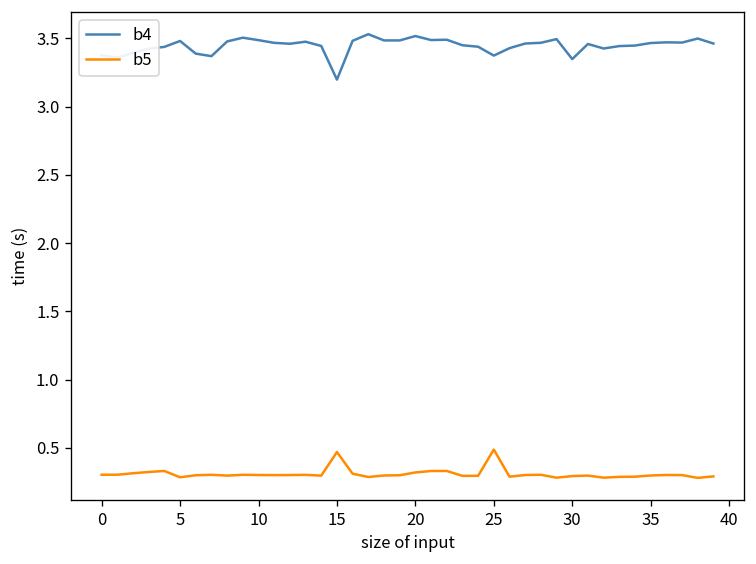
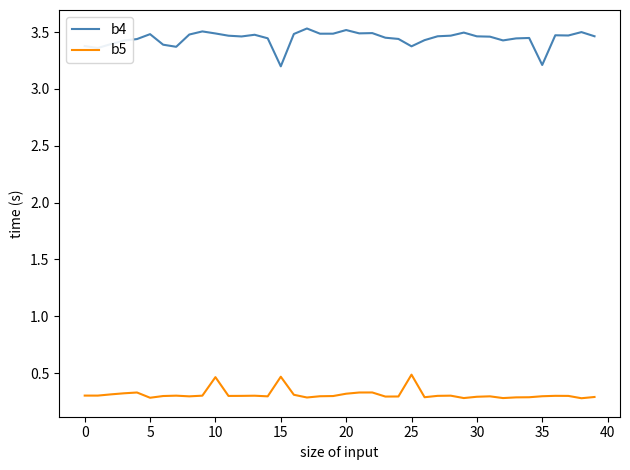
  {
    "b4": {
      "5": 3.48,
      "10": 3.49,
      "15": 3.20,
      "20": 3.52,
      "25": 3.37,
-     "30": 3.35,
-     "35": 3.47
+     "30": 3.46,
+     "35": 3.21
    },
    "b5": {
      "0": 0.30,
      "5": 0.28,
-     "10": 0.30,
+     "10": 0.46,
      "15": 0.47,
      "20": 0.32,
      "25": 0.49,
      "30": 0.29,
      "35": 0.30
    }
  }
